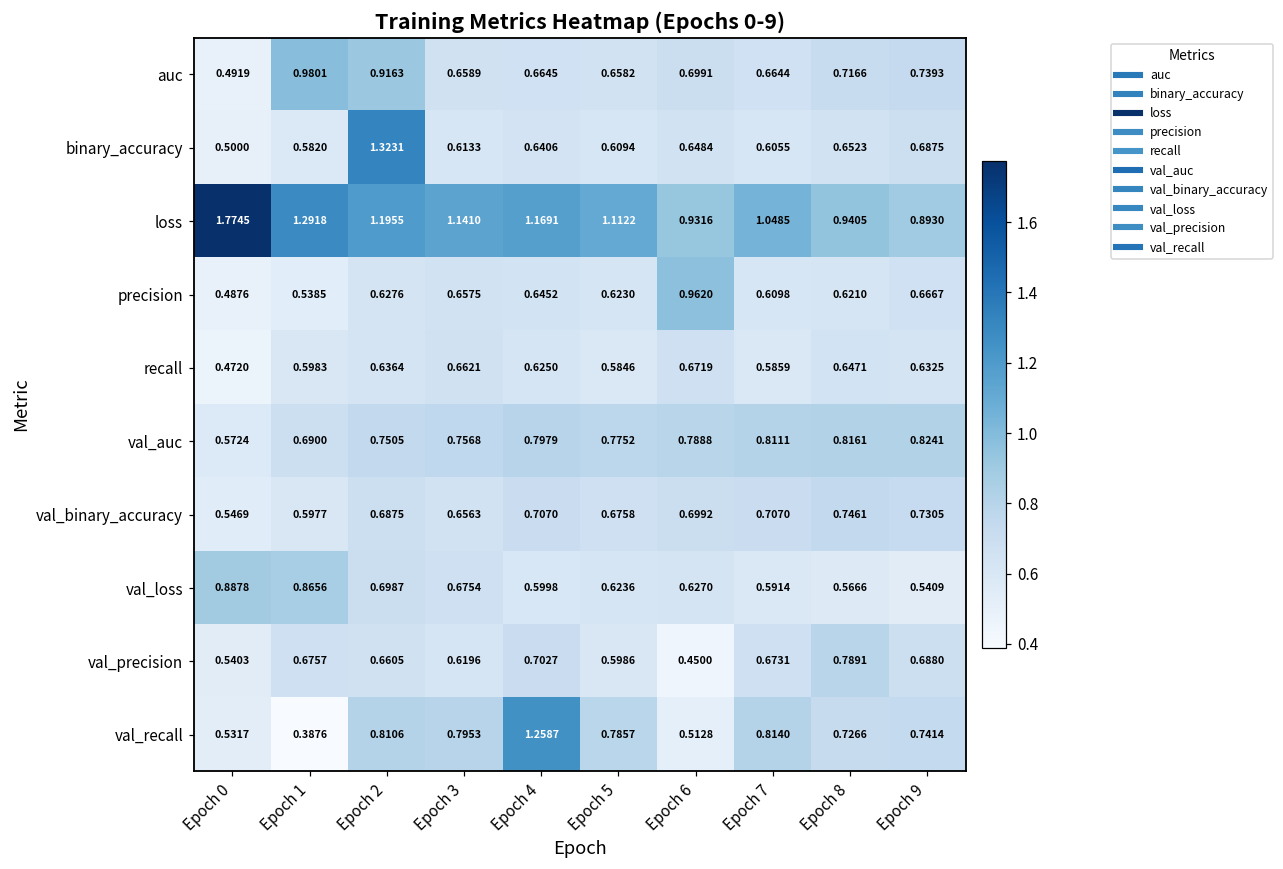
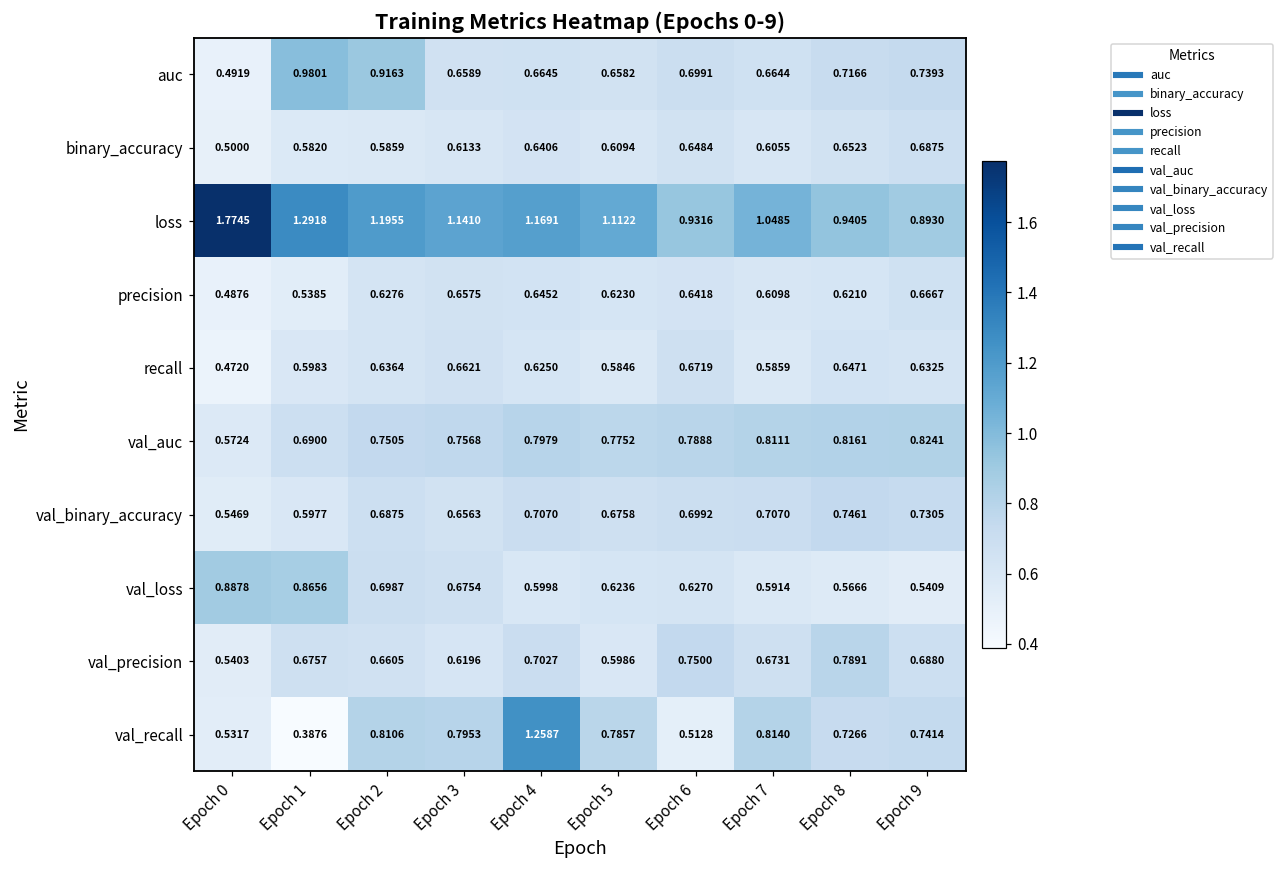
  {
    "auc": {
      "Epoch 0": 0.4919,
      "Epoch 1": 0.9801,
      "Epoch 2": 0.9163,
      "Epoch 3": 0.6589,
      "Epoch 4": 0.6645,
      "Epoch 5": 0.6582,
      "Epoch 6": 0.6991,
      "Epoch 7": 0.6644,
      "Epoch 8": 0.7166,
      "Epoch 9": 0.7393
    },
    "binary_accuracy": {
      "Epoch 0": 0.5000,
      "Epoch 1": 0.5820,
-     "Epoch 2": 1.3231,
+     "Epoch 2": 0.5859,
      "Epoch 3": 0.6133,
      "Epoch 4": 0.6406,
      "Epoch 5": 0.6094,
      "Epoch 6": 0.6484,
      "Epoch 7": 0.6055,
      "Epoch 8": 0.6523,
      "Epoch 9": 0.6875
    },
    "loss": {
      "Epoch 0": 1.7745,
      "Epoch 1": 1.2918,
      "Epoch 2": 1.1955,
      "Epoch 3": 1.1410,
      "Epoch 4": 1.1691,
      "Epoch 5": 1.1122,
      "Epoch 6": 0.9316,
      "Epoch 7": 1.0485,
      "Epoch 8": 0.9405,
      "Epoch 9": 0.8930
    },
    "precision": {
      "Epoch 0": 0.4876,
      "Epoch 1": 0.5385,
      "Epoch 2": 0.6276,
      "Epoch 3": 0.6575,
      "Epoch 4": 0.6452,
      "Epoch 5": 0.6230,
-     "Epoch 6": 0.9620,
+     "Epoch 6": 0.6418,
      "Epoch 7": 0.6098,
      "Epoch 8": 0.6210,
      "Epoch 9": 0.6667
    },
    "recall": {
      "Epoch 0": 0.4720,
      "Epoch 1": 0.5983,
      "Epoch 2": 0.6364,
      "Epoch 3": 0.6621,
      "Epoch 4": 0.6250,
      "Epoch 5": 0.5846,
      "Epoch 6": 0.6719,
      "Epoch 7": 0.5859,
      "Epoch 8": 0.6471,
      "Epoch 9": 0.6325
    },
    "val_auc": {
      "Epoch 0": 0.5724,
      "Epoch 1": 0.6900,
      "Epoch 2": 0.7505,
      "Epoch 3": 0.7568,
      "Epoch 4": 0.7979,
      "Epoch 5": 0.7752,
      "Epoch 6": 0.7888,
      "Epoch 7": 0.8111,
      "Epoch 8": 0.8161,
      "Epoch 9": 0.8241
    },
    "val_binary_accuracy": {
      "Epoch 0": 0.5469,
      "Epoch 1": 0.5977,
      "Epoch 2": 0.6875,
      "Epoch 3": 0.6563,
      "Epoch 4": 0.7070,
      "Epoch 5": 0.6758,
      "Epoch 6": 0.6992,
      "Epoch 7": 0.7070,
      "Epoch 8": 0.7461,
      "Epoch 9": 0.7305
    },
    "val_loss": {
      "Epoch 0": 0.8878,
      "Epoch 1": 0.8656,
      "Epoch 2": 0.6987,
      "Epoch 3": 0.6754,
      "Epoch 4": 0.5998,
      "Epoch 5": 0.6236,
      "Epoch 6": 0.6270,
      "Epoch 7": 0.5914,
      "Epoch 8": 0.5666,
      "Epoch 9": 0.5409
    },
    "val_precision": {
      "Epoch 0": 0.5403,
      "Epoch 1": 0.6757,
      "Epoch 2": 0.6605,
      "Epoch 3": 0.6196,
      "Epoch 4": 0.7027,
      "Epoch 5": 0.5986,
-     "Epoch 6": 0.4500,
+     "Epoch 6": 0.7500,
      "Epoch 7": 0.6731,
      "Epoch 8": 0.7891,
      "Epoch 9": 0.6880
    },
    "val_recall": {
      "Epoch 0": 0.5317,
      "Epoch 1": 0.3876,
      "Epoch 2": 0.8106,
      "Epoch 3": 0.7953,
      "Epoch 4": 1.2587,
      "Epoch 5": 0.7857,
      "Epoch 6": 0.5128,
      "Epoch 7": 0.8140,
      "Epoch 8": 0.7266,
      "Epoch 9": 0.7414
    }
  }
